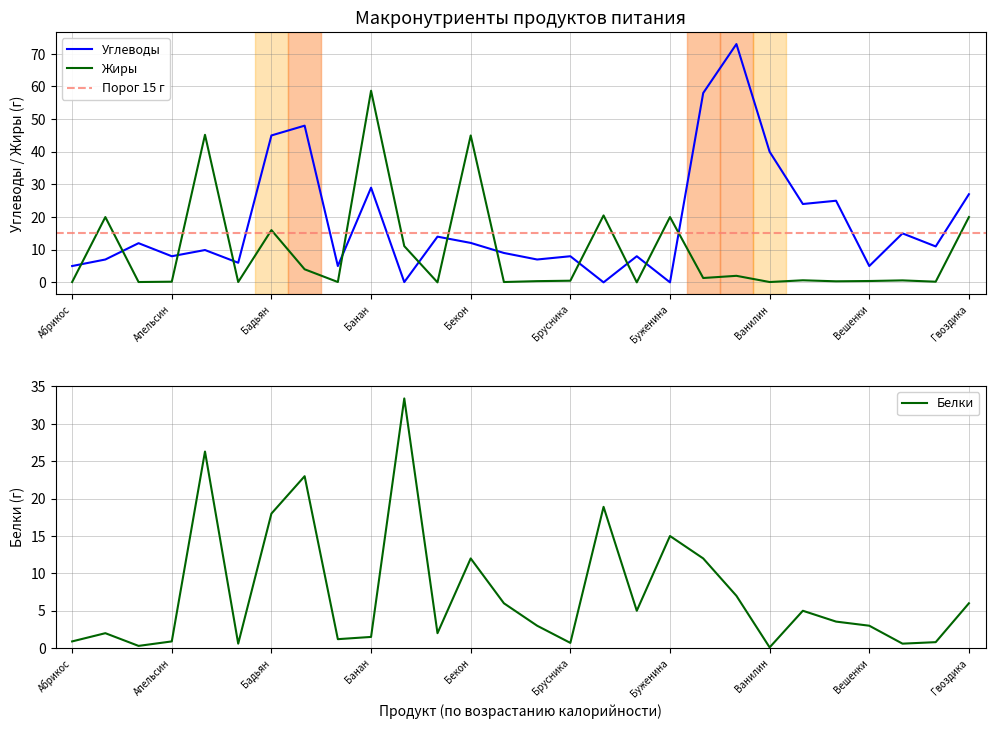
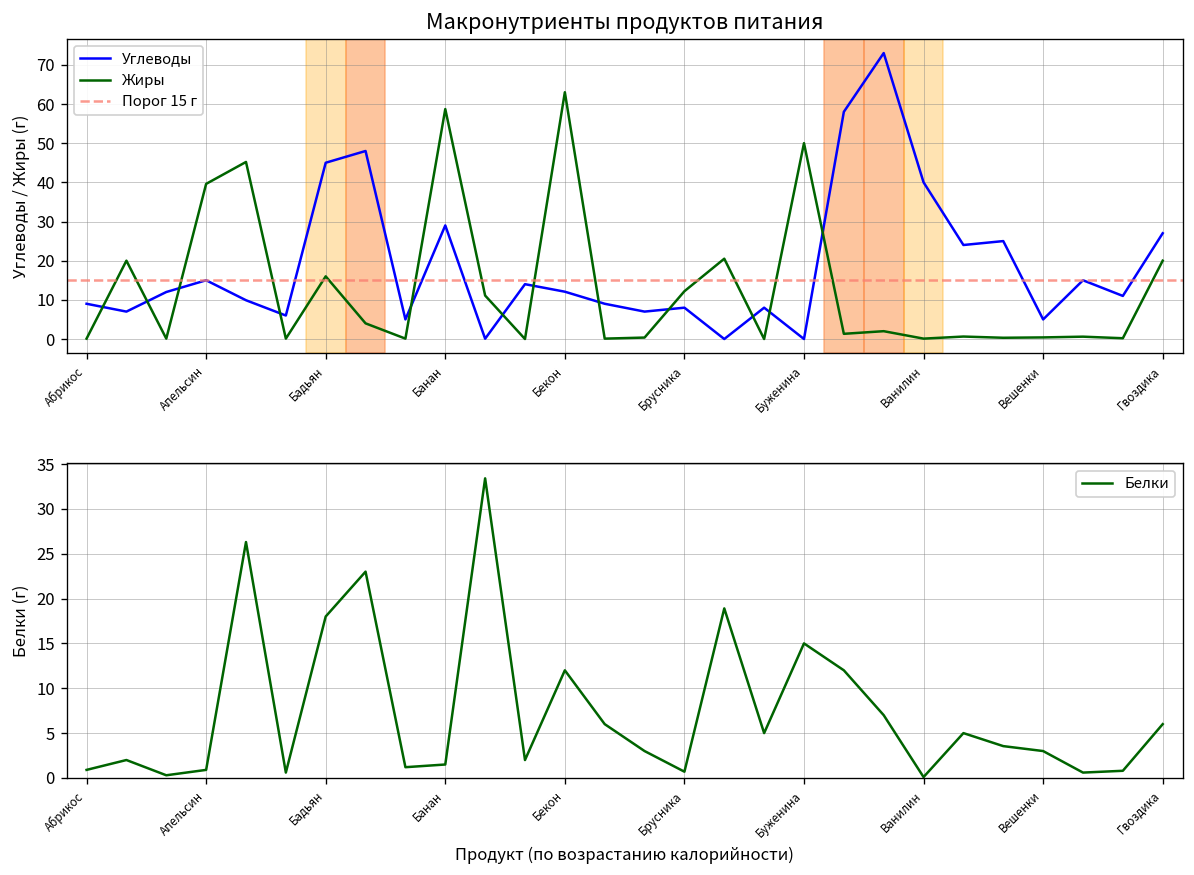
  {
    "Макронутриенты продуктов питания": {
      "Углеводы": {
-       "Абрикос": 5,
-       "Апельсин": 8,
+       "Абрикос": 9,
+       "Апельсин": 15,
        "Бадьян": 45,
        "Банан": 29,
        "Бекон": 12,
        "Брусника": 8,
        "Буженина": 0,
        "Ванилин": 40,
        "Вешенки": 5,
        "Гвоздика": 27
      },
      "Жиры": {
        "Абрикос": 0,
-       "Апельсин": 0,
+       "Апельсин": 40,
        "Бадьян": 16,
        "Банан": 59,
-       "Бекон": 45,
-       "Брусника": 1,
-       "Буженина": 20,
+       "Бекон": 63,
+       "Брусника": 12,
+       "Буженина": 50,
        "Ванилин": 0,
        "Вешенки": 0,
        "Гвоздика": 20
      }
    }
  }
